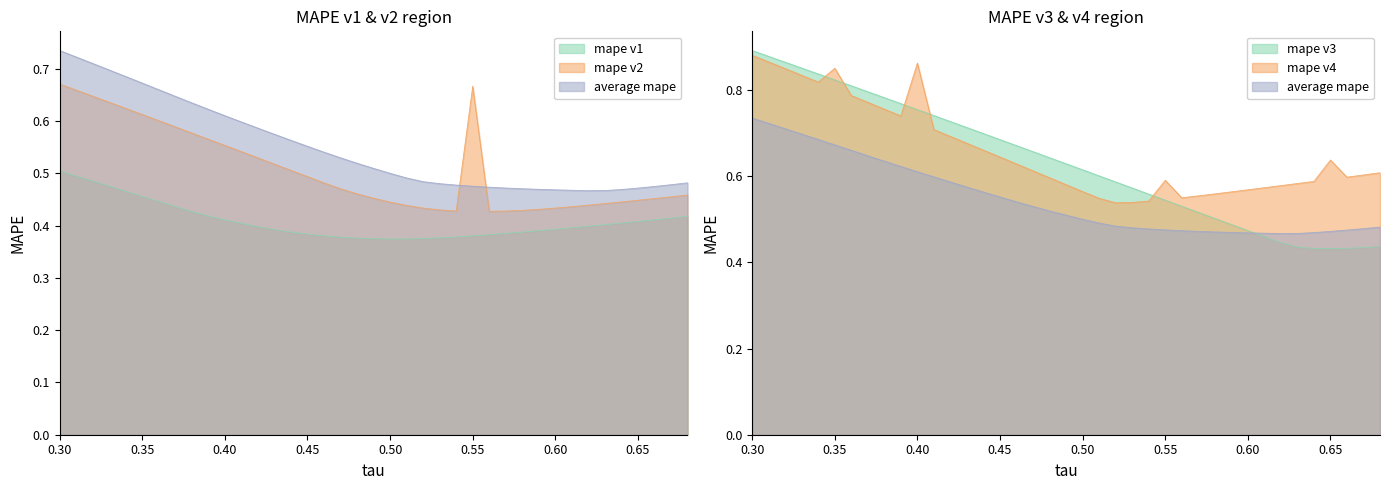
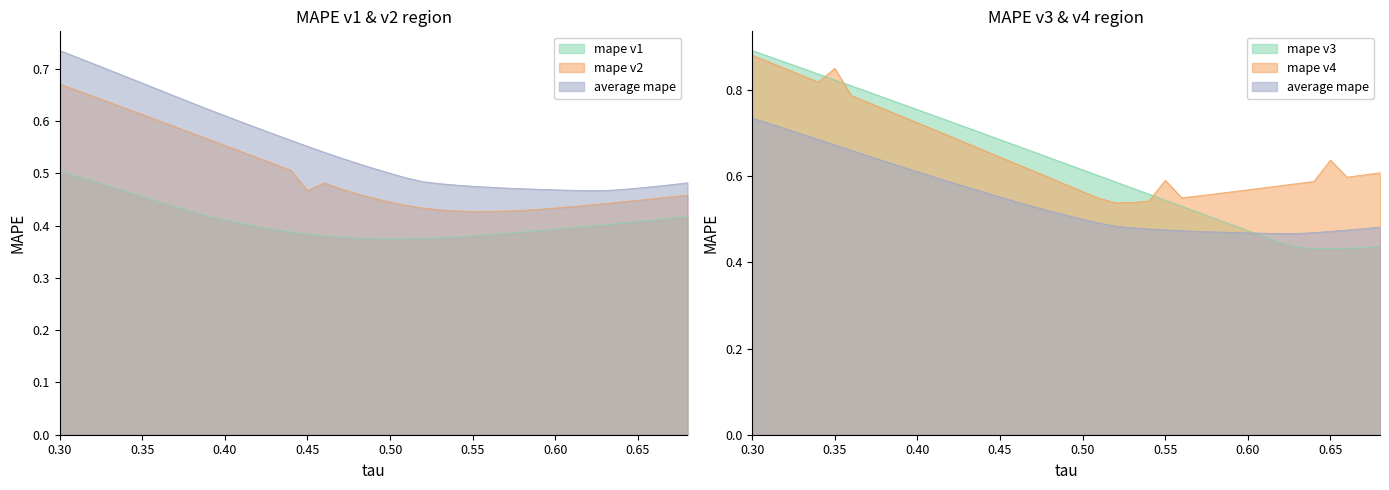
  {
    "MAPE v1 & v2 region": {
      "mape v2": {
        "0.30": 0.67,
        "0.35": 0.61,
        "0.40": 0.55,
-       "0.45": 0.49,
+       "0.45": 0.47,
        "0.50": 0.45,
-       "0.55": 0.67,
+       "0.55": 0.43,
        "0.60": 0.43,
        "0.65": 0.45
      }
    },
    "MAPE v3 & v4 region": {
      "mape v4": {
        "0.30": 0.88,
        "0.35": 0.85,
-       "0.40": 0.86,
+       "0.40": 0.72,
        "0.45": 0.64,
        "0.50": 0.56,
        "0.55": 0.59,
        "0.60": 0.57,
        "0.65": 0.64
      }
    }
  }
